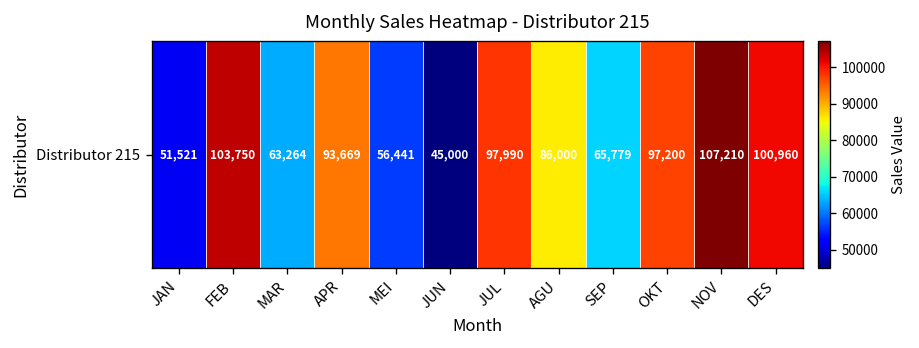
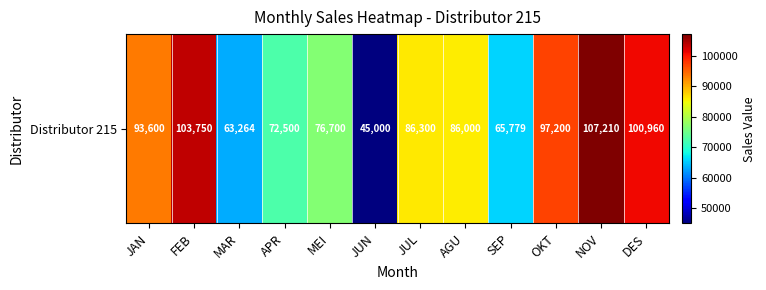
  {
    "Distributor 215": {
-     "JAN": "51,521",
+     "JAN": "93,600",
      "FEB": "103,750",
      "MAR": "63,264",
-     "APR": "93,669",
-     "MEI": "56,441",
+     "APR": "72,500",
+     "MEI": "76,700",
      "JUN": "45,000",
-     "JUL": "97,990",
+     "JUL": "86,300",
      "AGU": "86,000",
      "SEP": "65,779",
      "OKT": "97,200",
      "NOV": "107,210",
      "DES": "100,960"
    }
  }
